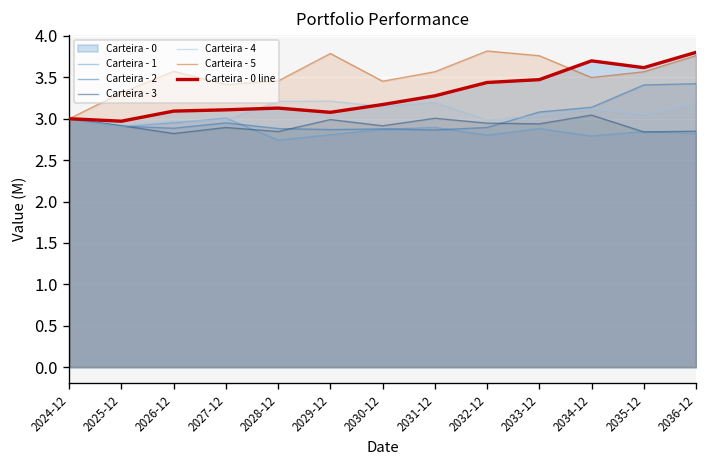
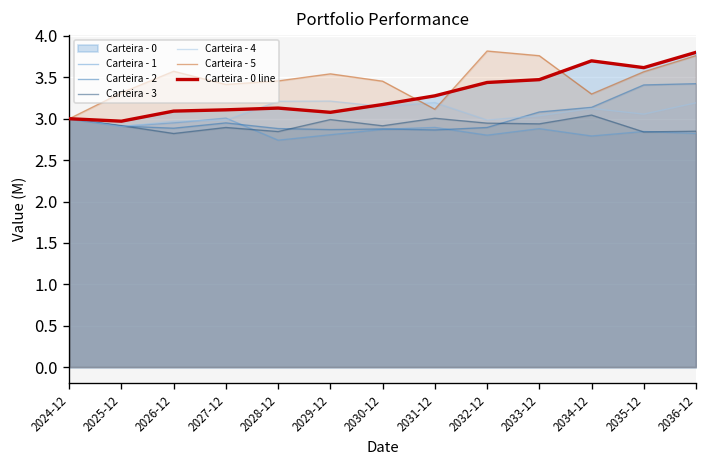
  {
    "Carteira - 5": {
-     "2029-12": 3.8,
+     "2029-12": 3.5,
      "2030-12": 3.5,
-     "2031-12": 3.6,
+     "2031-12": 3.1,
      "2032-12": 3.8,
      "2033-12": 3.8,
-     "2034-12": 3.5,
+     "2034-12": 3.3,
      "2035-12": 3.6,
      "2036-12": 3.8
    }
  }
